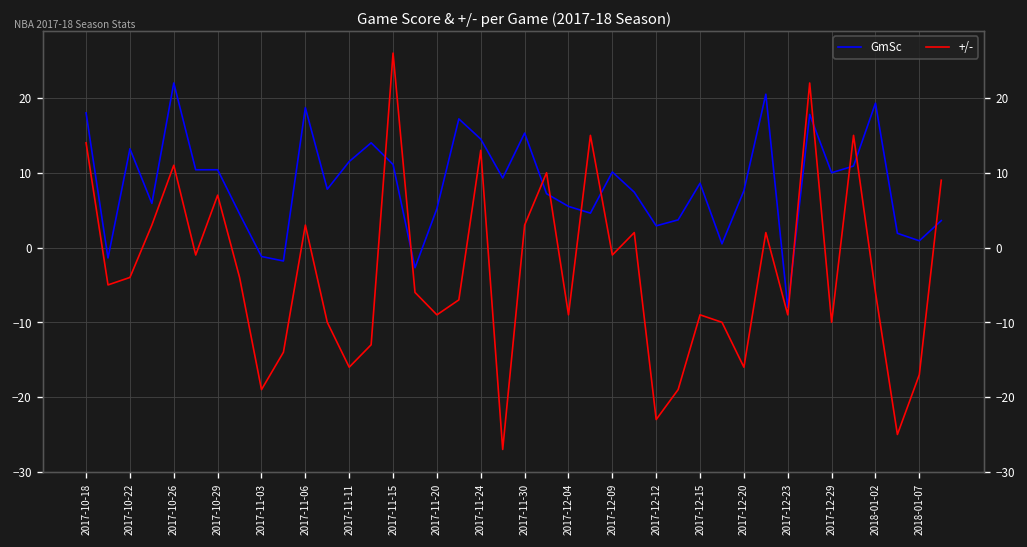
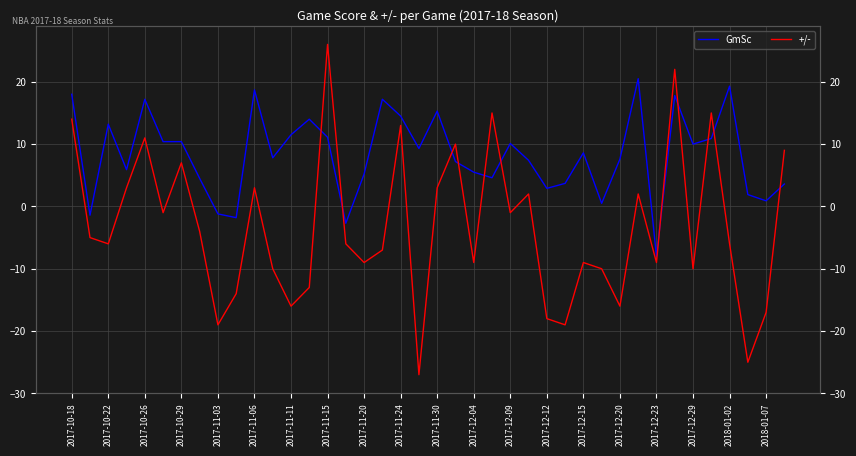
  {
    "GmSc": {
      "2017-10-18": 18,
      "2017-10-22": 13,
-     "2017-10-26": 22,
+     "2017-10-26": 17,
      "2017-10-29": 10,
      "2017-11-03": -1,
      "2017-11-06": 19,
      "2017-11-11": 12,
      "2017-11-15": 11,
      "2017-11-20": 5,
      "2017-11-24": 15,
      "2017-11-30": 15,
      "2017-12-04": 6,
      "2017-12-09": 10,
      "2017-12-12": 3,
      "2017-12-15": 9,
      "2017-12-20": 8,
      "2017-12-23": -8,
      "2017-12-29": 10,
      "2018-01-02": 19,
      "2018-01-07": 1
    },
    "+/-": {
      "2017-10-18": 14,
-     "2017-10-22": -4,
+     "2017-10-22": -6,
      "2017-10-26": 11,
      "2017-10-29": 7,
      "2017-11-03": -19,
      "2017-11-06": 3,
      "2017-11-11": -16,
      "2017-11-15": 26,
      "2017-11-20": -9,
      "2017-11-24": 13,
      "2017-11-30": 3,
      "2017-12-04": -9,
      "2017-12-09": -1,
-     "2017-12-12": -23,
+     "2017-12-12": -18,
      "2017-12-15": -9,
      "2017-12-20": -16,
      "2017-12-23": -9,
      "2017-12-29": -10,
      "2018-01-02": -6,
      "2018-01-07": -17
    }
  }
